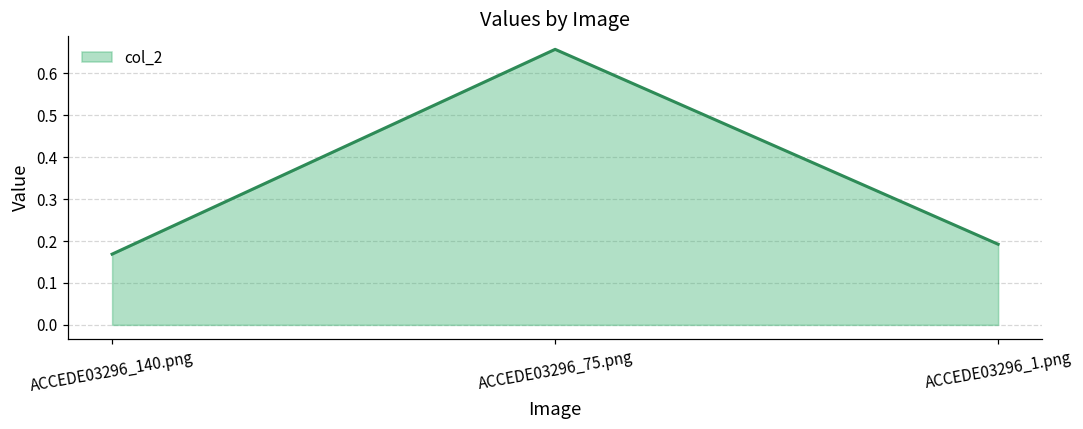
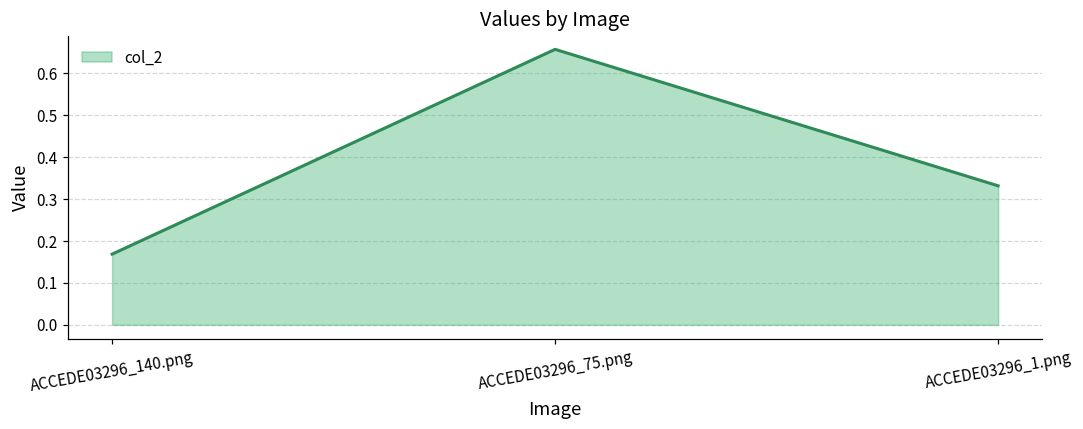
  {
    "ACCEDE03296_140.png": 0.17,
    "ACCEDE03296_75.png": 0.66,
-   "ACCEDE03296_1.png": 0.19
+   "ACCEDE03296_1.png": 0.33
  }
